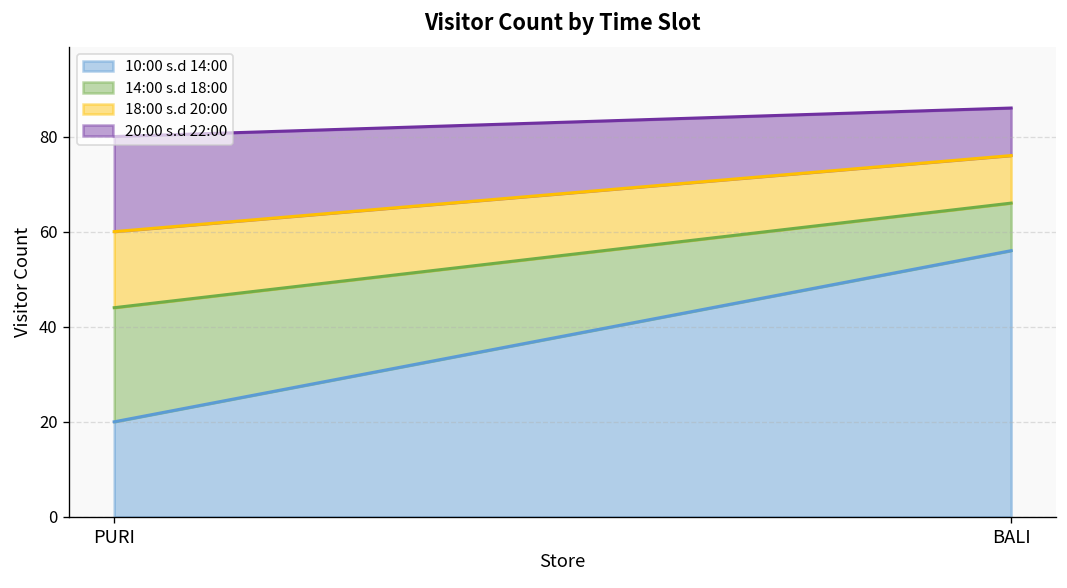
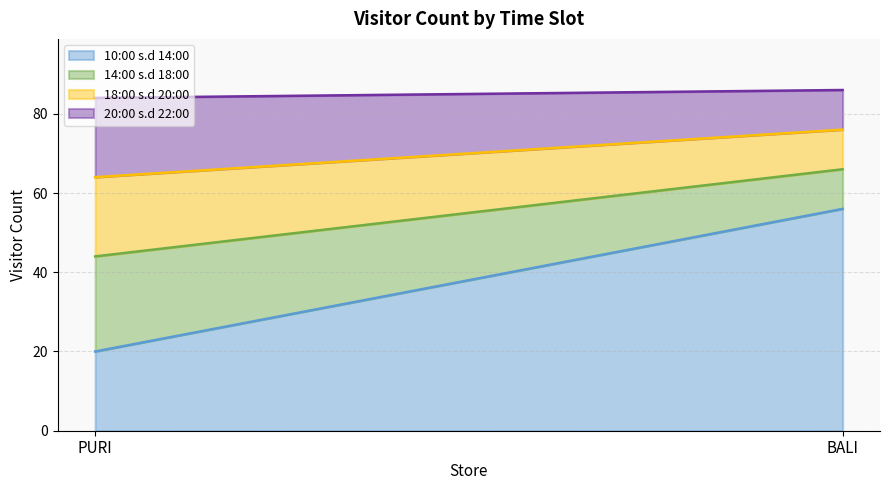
  {
    "10:00 s.d 14:00": {
      "PURI": 20,
      "BALI": 56
    },
    "14:00 s.d 18:00": {
      "PURI": 24,
      "BALI": 10
    },
    "18:00 s.d 20:00": {
-     "PURI": 16,
+     "PURI": 20,
      "BALI": 10
    },
    "20:00 s.d 22:00": {
      "BALI": 10
    }
  }
